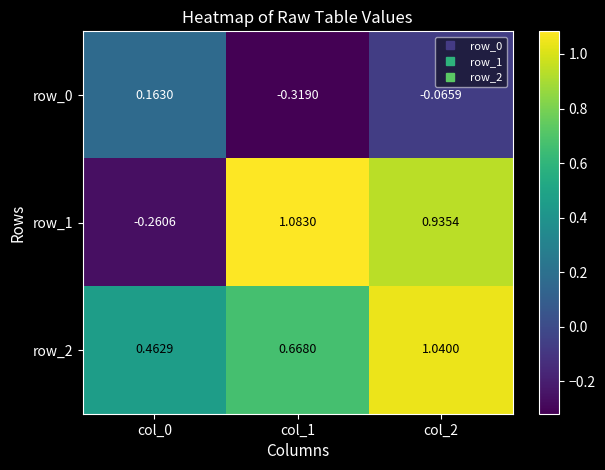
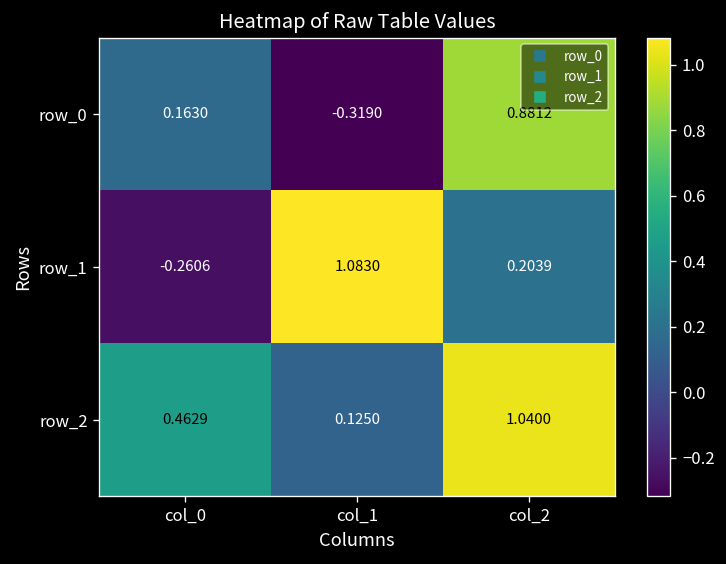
  {
    "row_0": {
      "col_0": 0.1630,
      "col_1": -0.3190,
-     "col_2": -0.0659
+     "col_2": 0.8812
    },
    "row_1": {
      "col_0": -0.2606,
      "col_1": 1.0830,
-     "col_2": 0.9354
+     "col_2": 0.2039
    },
    "row_2": {
      "col_0": 0.4629,
-     "col_1": 0.6680,
+     "col_1": 0.1250,
      "col_2": 1.0400
    }
  }
